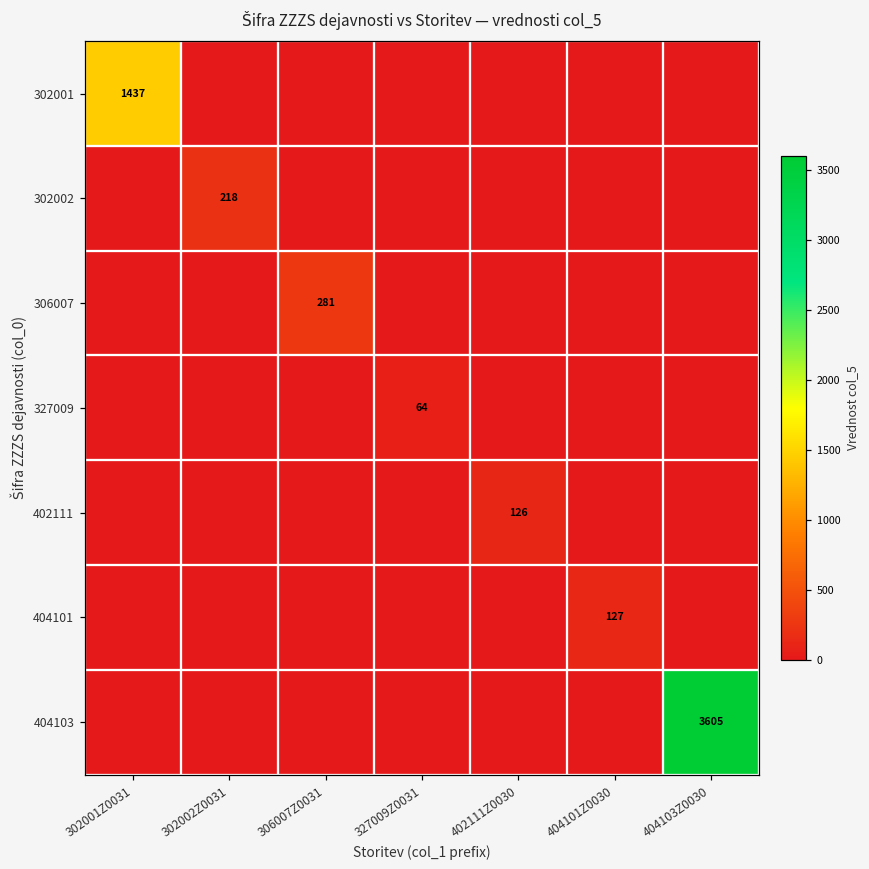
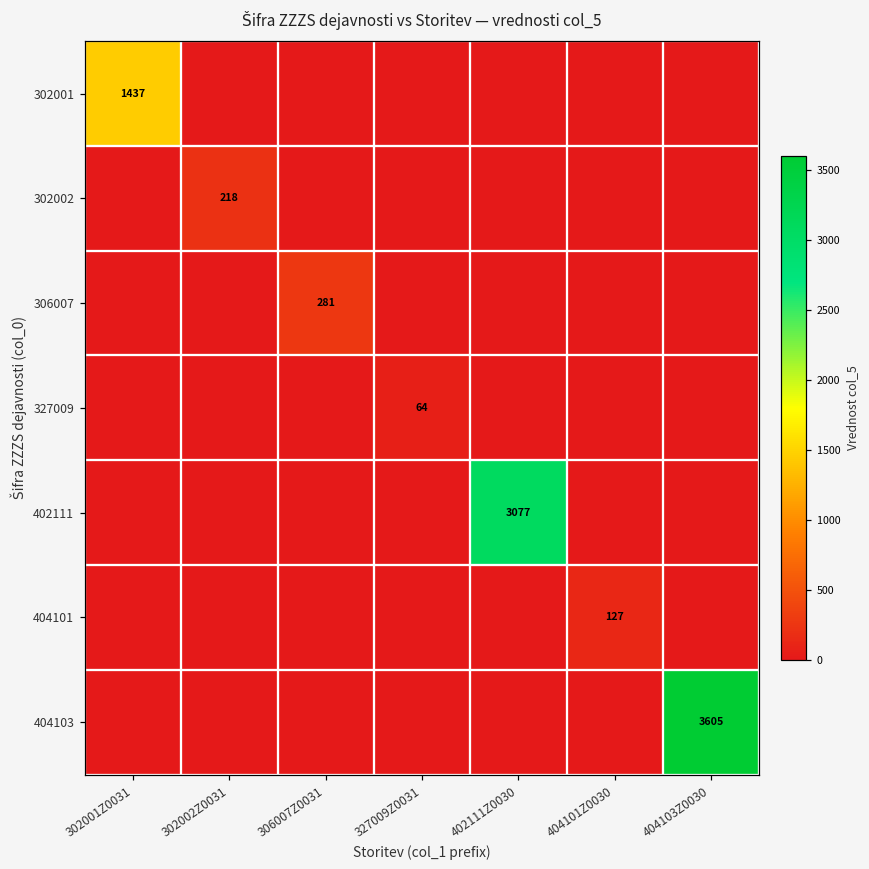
  {
    "302001": {
      "302001Z0031": 1437
    },
    "302002": {
      "302002Z0031": 218
    },
    "306007": {
      "306007Z0031": 281
    },
    "327009": {
      "327009Z0031": 64
    },
    "402111": {
-     "402111Z0030": 126
+     "402111Z0030": 3077
    },
    "404101": {
      "404101Z0030": 127
    },
    "404103": {
      "404103Z0030": 3605
    }
  }
